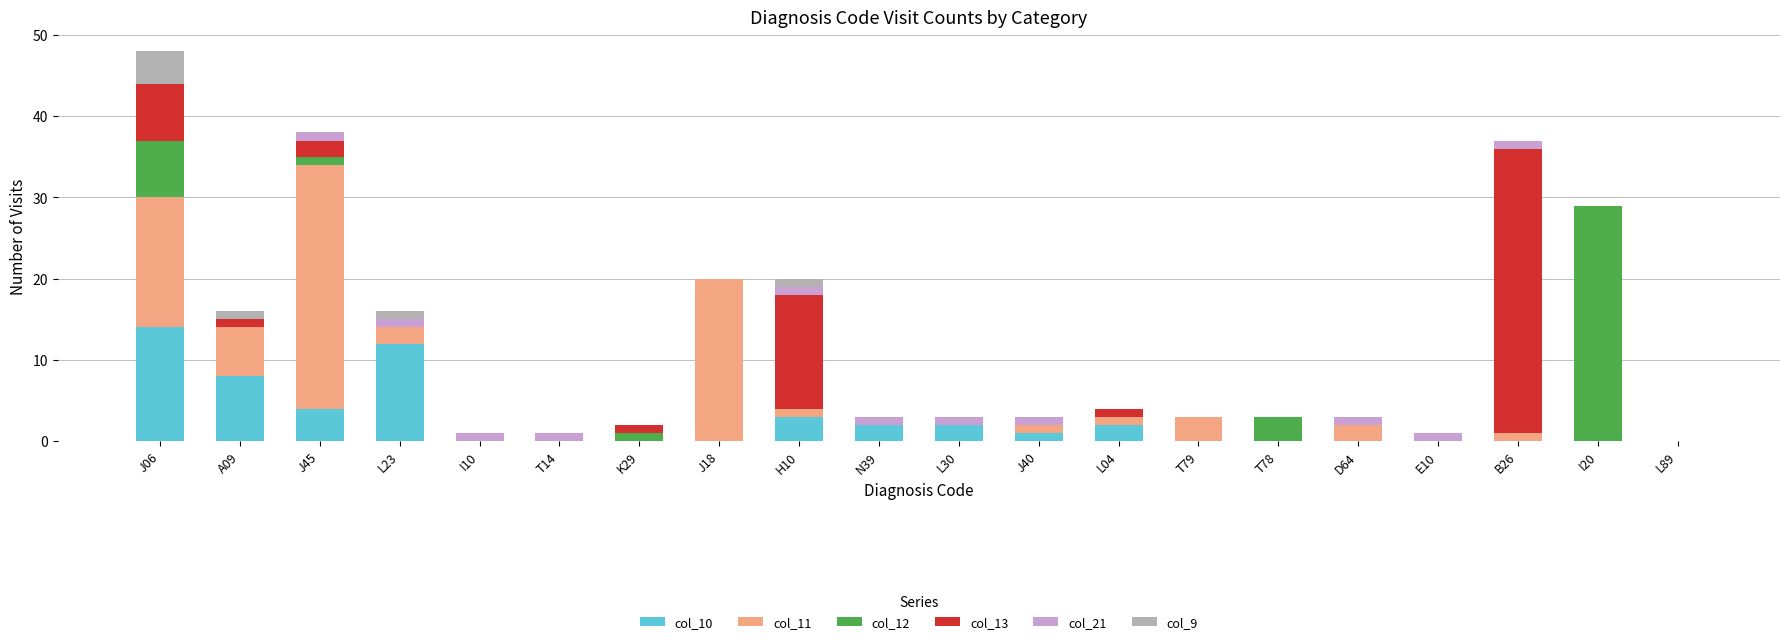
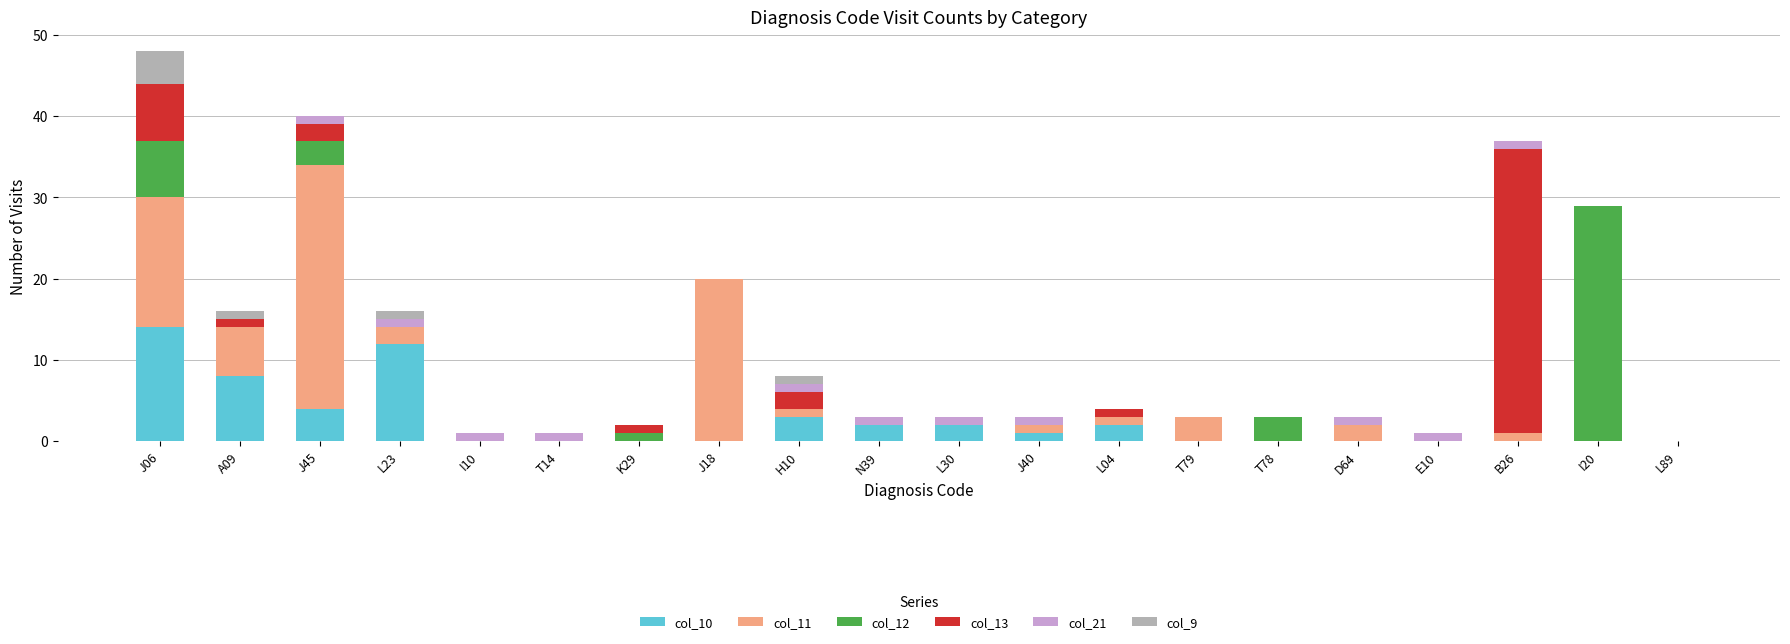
  {
    "col_10": {
      "J06": 14,
      "A09": 8,
      "J45": 4,
      "L23": 12,
      "I10": 0,
      "T14": 0,
      "K29": 0,
      "J18": 0,
      "H10": 3,
      "N39": 2,
      "L30": 2,
      "J40": 1,
      "L04": 2,
      "T79": 0,
      "T78": 0,
      "D64": 0,
      "E10": 0,
      "B26": 0,
      "I20": 0,
      "L89": 0
    },
    "col_11": {
      "J06": 16,
      "A09": 6,
      "J45": 30,
      "L23": 2,
      "I10": 0,
      "T14": 0,
      "K29": 0,
      "J18": 20,
      "H10": 1,
      "N39": 0,
      "L30": 0,
      "J40": 1,
      "L04": 1,
      "T79": 3,
      "T78": 0,
      "D64": 2,
      "E10": 0,
      "B26": 1,
      "I20": 0,
      "L89": 0
    },
    "col_12": {
      "J06": 7,
      "A09": 0,
-     "J45": 1,
+     "J45": 3,
      "L23": 0,
      "I10": 0,
      "T14": 0,
      "K29": 1,
      "J18": 0,
      "H10": 0,
      "N39": 0,
      "L30": 0,
      "J40": 0,
      "L04": 0,
      "T79": 0,
      "T78": 3,
      "D64": 0,
      "E10": 0,
      "B26": 0,
      "I20": 29,
      "L89": 0
    },
    "col_13": {
      "J06": 7,
      "A09": 1,
      "J45": 2,
      "L23": 0,
      "I10": 0,
      "T14": 0,
      "K29": 1,
      "J18": 0,
-     "H10": 14,
+     "H10": 2,
      "N39": 0,
      "L30": 0,
      "J40": 0,
      "L04": 1,
      "T79": 0,
      "T78": 0,
      "D64": 0,
      "E10": 0,
      "B26": 35,
      "I20": 0,
      "L89": 0
    }
  }
